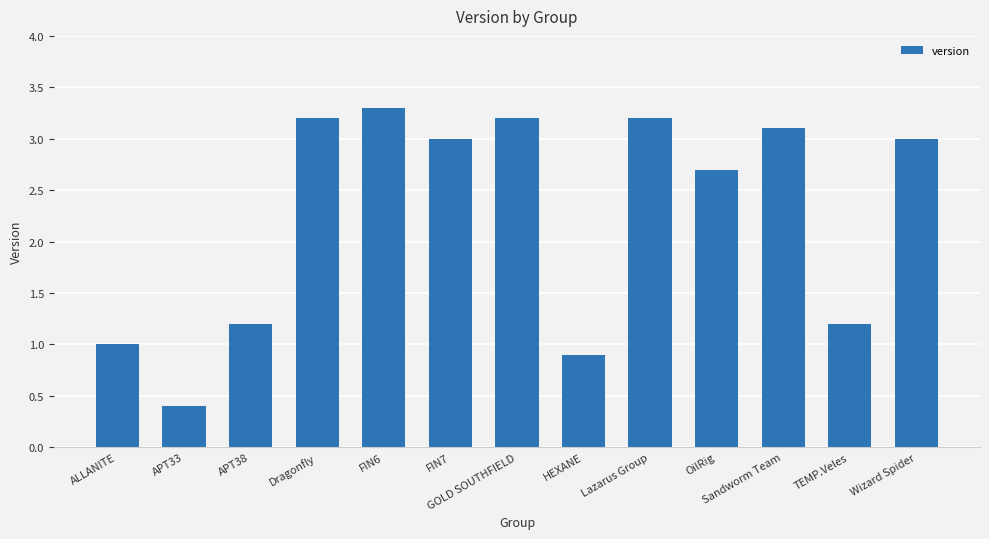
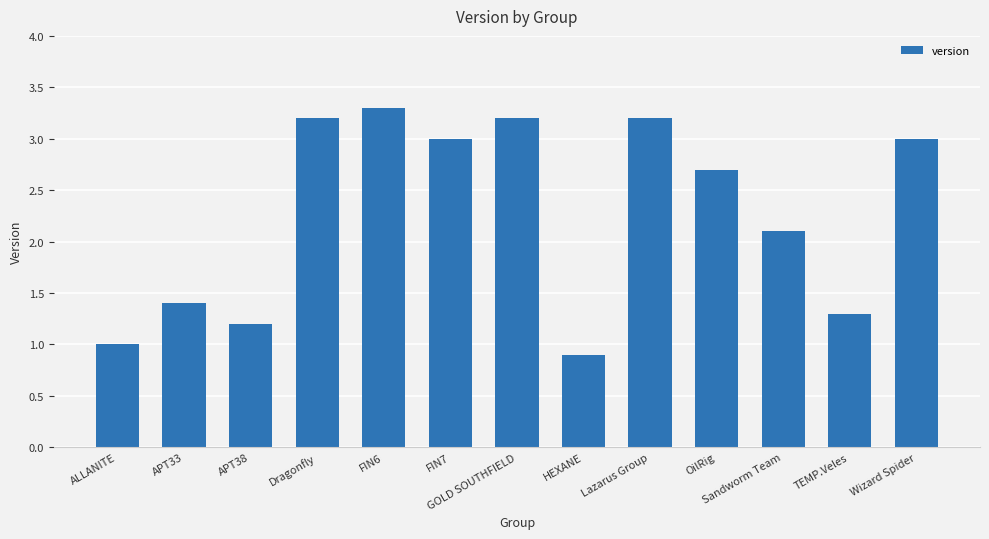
  {
    "ALLANITE": 1.0,
-   "APT33": 0.4,
+   "APT33": 1.4,
    "APT38": 1.2,
    "Dragonfly": 3.2,
    "FIN6": 3.3,
    "FIN7": 3.0,
    "GOLD SOUTHFIELD": 3.2,
    "HEXANE": 0.9,
    "Lazarus Group": 3.2,
    "OilRig": 2.7,
-   "Sandworm Team": 3.1,
-   "TEMP.Veles": 1.2,
+   "Sandworm Team": 2.1,
+   "TEMP.Veles": 1.3,
    "Wizard Spider": 3.0
  }
